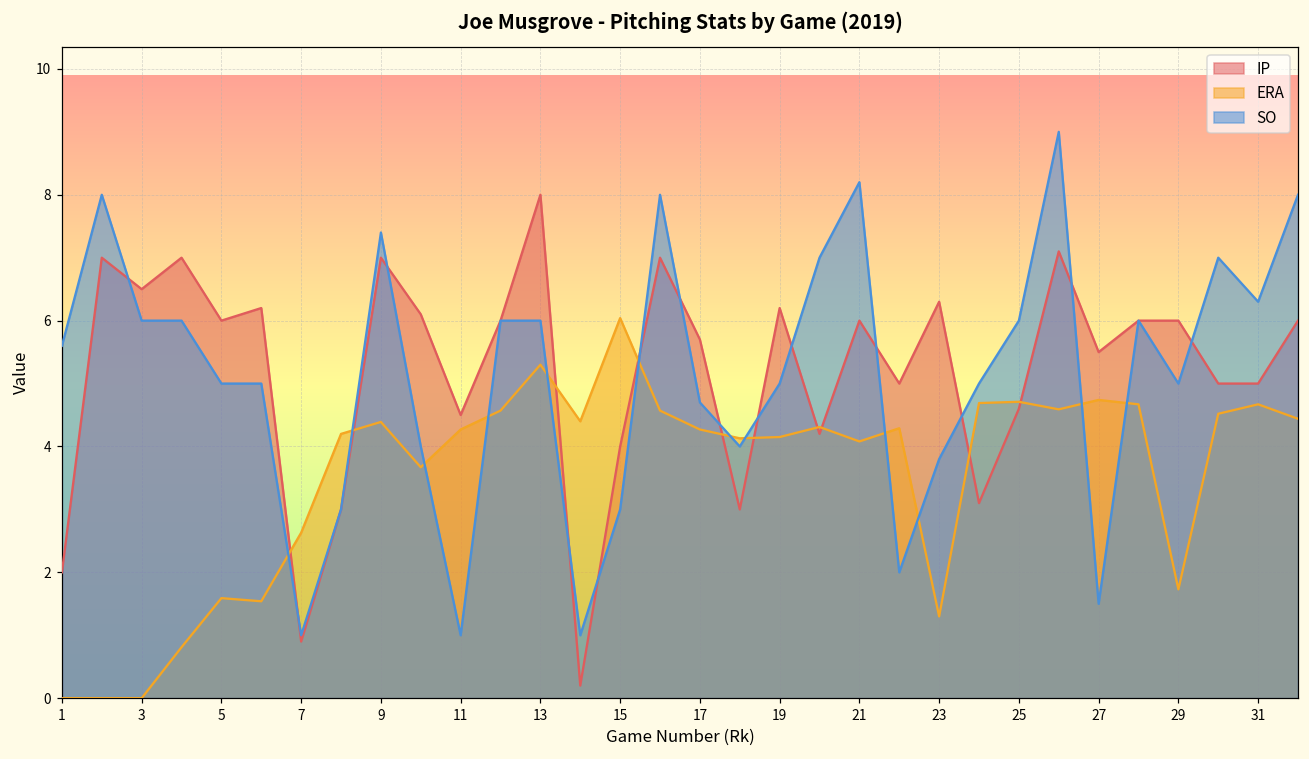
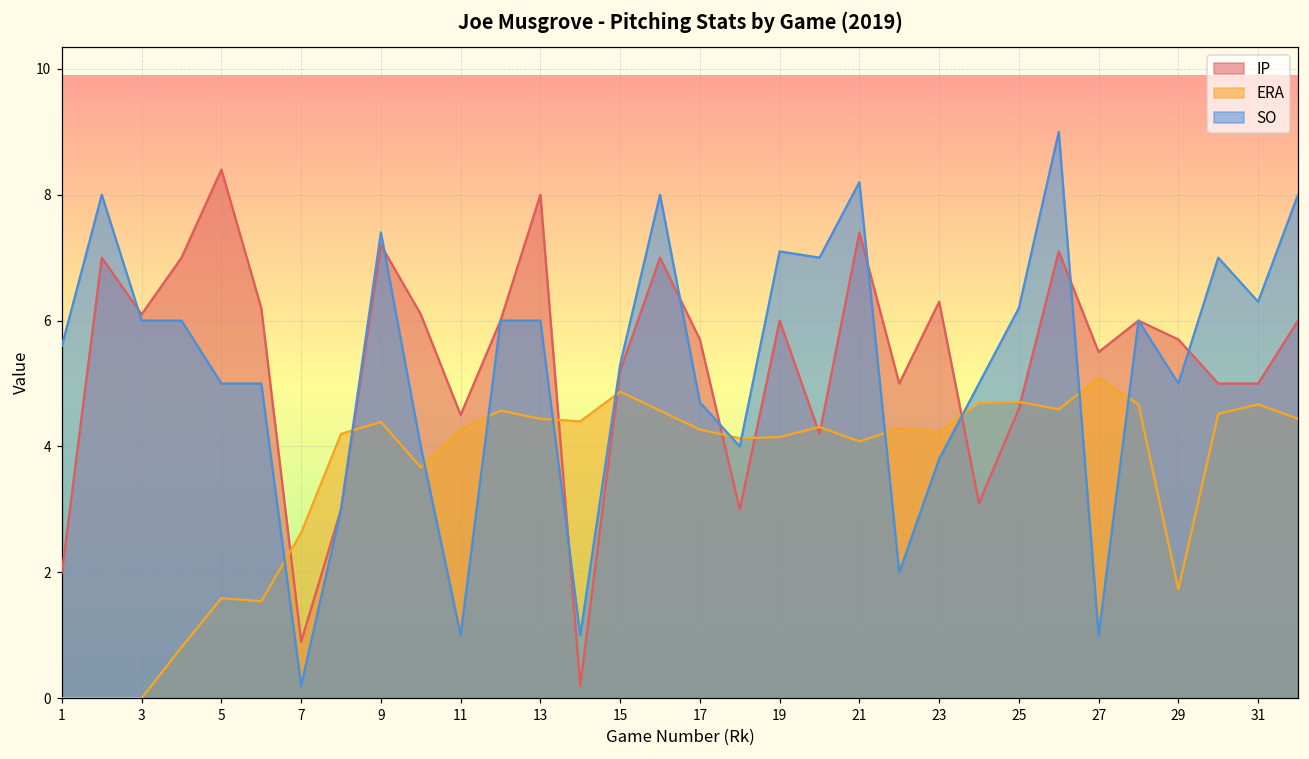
  {
    "IP": {
      "1": 2.0,
-     "3": 6.5,
-     "5": 6.0,
+     "3": 6.1,
+     "5": 8.4,
      "7": 0.9,
-     "9": 7.0,
+     "9": 7.2,
      "11": 4.5,
      "13": 8.0,
-     "15": 4.0,
+     "15": 5.2,
      "17": 5.7,
-     "19": 6.2,
-     "21": 6.0,
+     "19": 6.0,
+     "21": 7.4,
      "23": 6.3,
      "25": 4.6,
      "27": 5.5,
-     "29": 6.0,
+     "29": 5.7,
      "31": 5.0
    },
    "ERA": {
      "1": 0.0,
      "3": 0.0,
      "5": 1.6,
      "7": 2.6,
      "9": 4.4,
      "11": 4.3,
-     "13": 5.3,
-     "15": 6.0,
+     "13": 4.4,
+     "15": 4.9,
      "17": 4.3,
      "19": 4.2,
      "21": 4.1,
-     "23": 1.3,
+     "23": 4.2,
      "25": 4.7,
-     "27": 4.7,
+     "27": 5.1,
      "29": 1.7,
      "31": 4.7
    },
    "SO": {
      "1": 5.6,
      "3": 6.0,
      "5": 5.0,
-     "7": 1.0,
+     "7": 0.2,
      "9": 7.4,
      "11": 1.0,
      "13": 6.0,
-     "15": 3.0,
+     "15": 5.3,
      "17": 4.7,
-     "19": 5.0,
+     "19": 7.1,
      "21": 8.2,
      "23": 3.8,
-     "25": 6.0,
-     "27": 1.5,
+     "25": 6.2,
+     "27": 1.0,
      "29": 5.0,
      "31": 6.3
    }
  }
